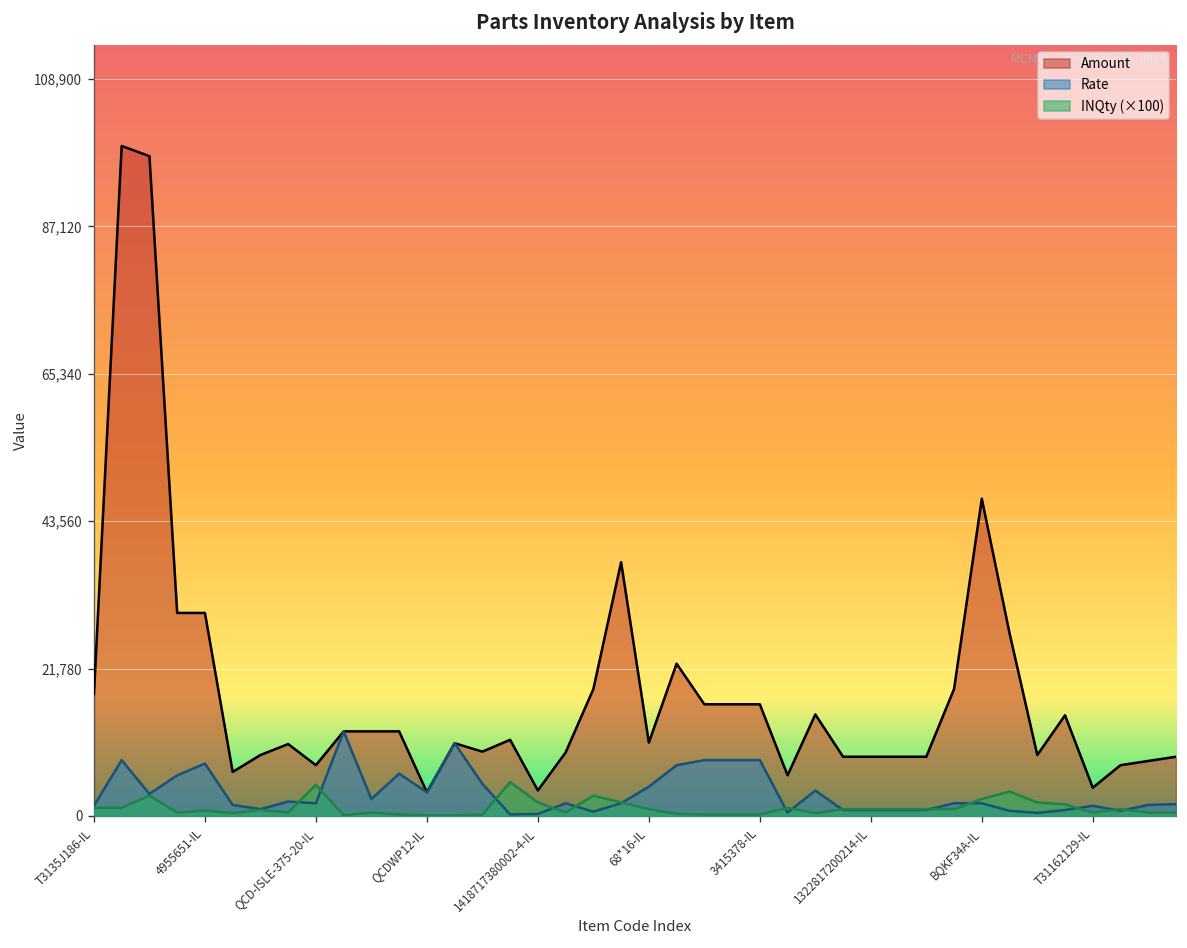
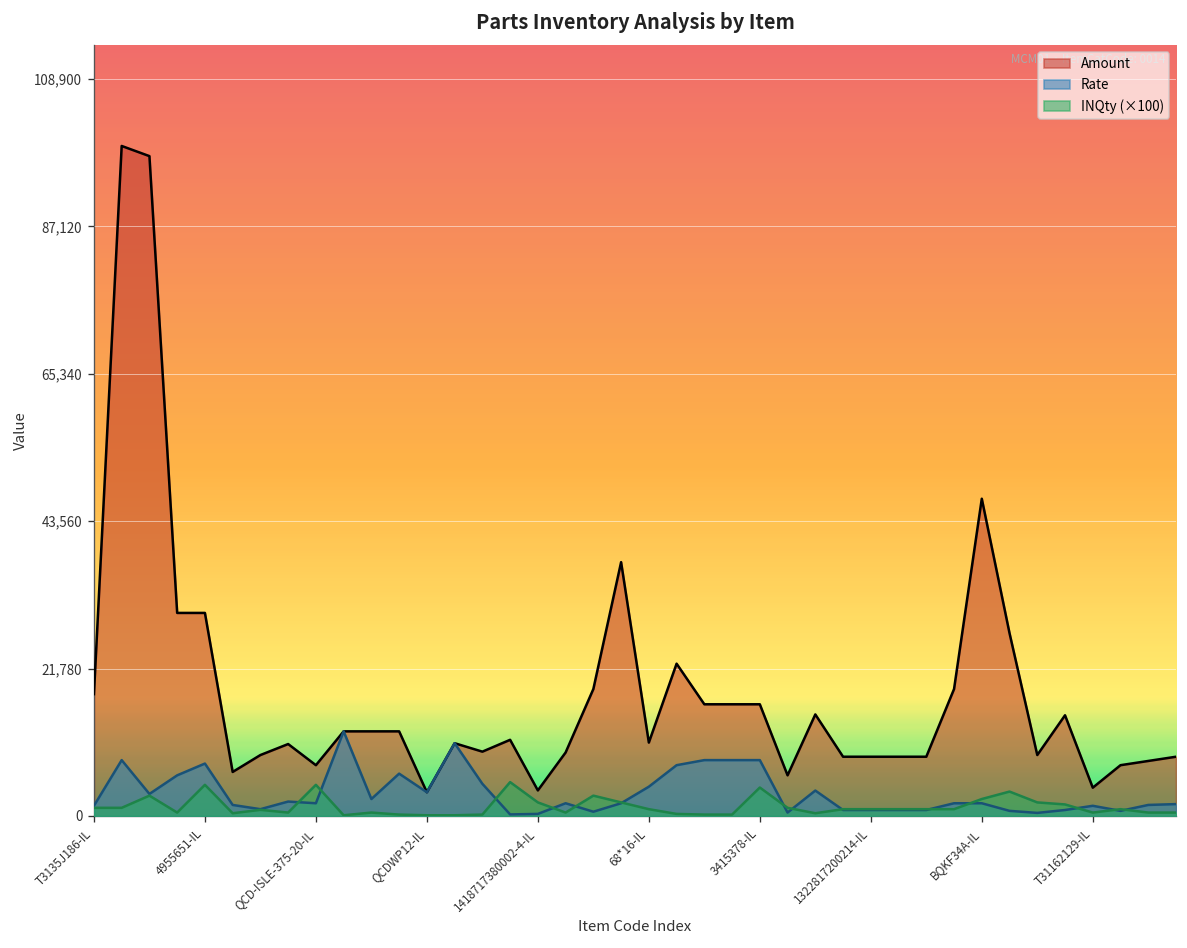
  {
    "Amount": {
      "T3135J186-IL": "18,000",
      "4955651-IL": "30,000",
      "QCD-ISLE-375-20-IL": "8,000",
      "1418717380002-4-IL": "4,000",
      "68*16-IL": "11,000",
      "3415378-IL": "17,000",
      "1322817200214-IL": "9,000",
      "BQKF34A-IL": "47,000",
      "T31162129-IL": "4,000"
    },
    "Rate": {
      "4955651-IL": "8,000",
      "QCD-ISLE-375-20-IL": "2,000",
      "1418717380002-4-IL": "0",
      "68*16-IL": "4,000",
      "3415378-IL": "8,000",
      "BQKF34A-IL": "2,000",
      "T31162129-IL": "2,000"
    },
    "INQty (×100)": {
-     "4955651-IL": "1,000",
+     "4955651-IL": "5,000",
      "QCD-ISLE-375-20-IL": "5,000",
      "QCDWP12-IL": "0",
      "1418717380002-4-IL": "2,000",
      "68*16-IL": "1,000",
-     "3415378-IL": "0",
+     "3415378-IL": "4,000",
      "BQKF34A-IL": "3,000",
      "T31162129-IL": "1,000"
    }
  }
